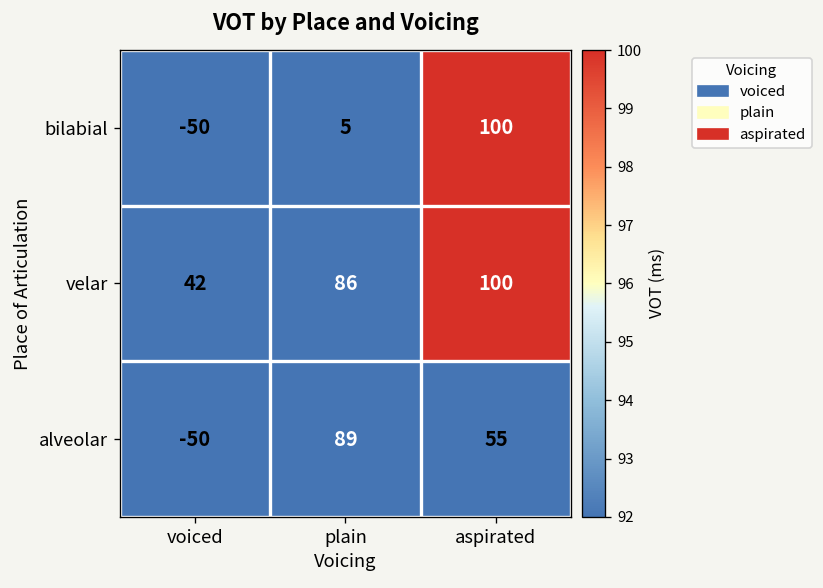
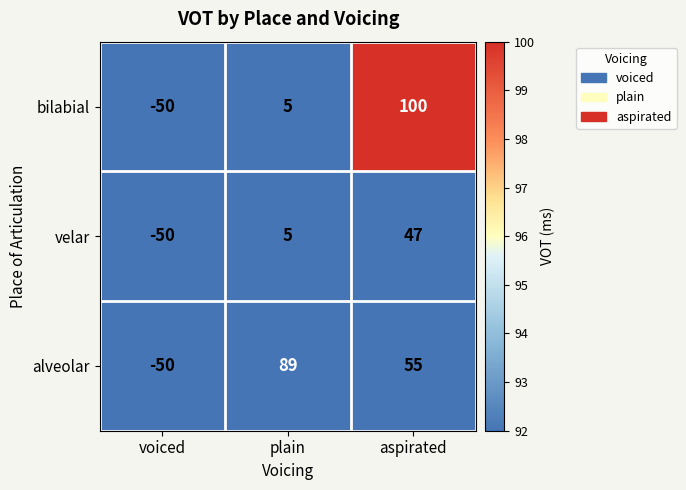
  {
    "bilabial": {
      "voiced": -50,
      "plain": 5,
      "aspirated": 100
    },
    "velar": {
-     "voiced": 42,
-     "plain": 86,
-     "aspirated": 100
+     "voiced": -50,
+     "plain": 5,
+     "aspirated": 47
    },
    "alveolar": {
      "voiced": -50,
      "plain": 89,
      "aspirated": 55
    }
  }
